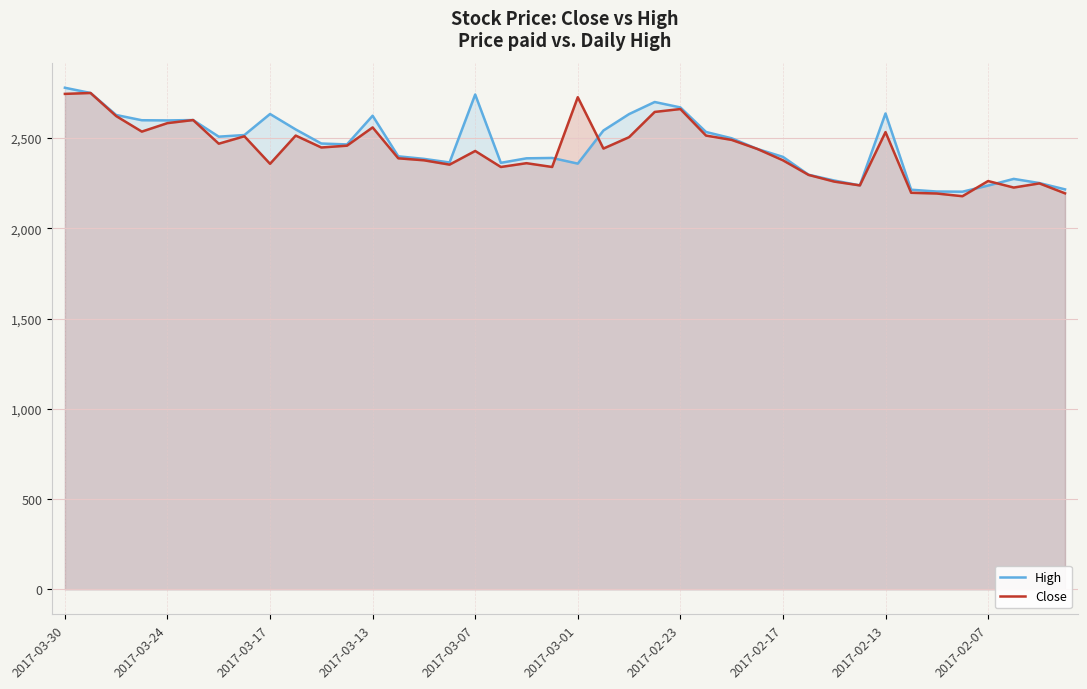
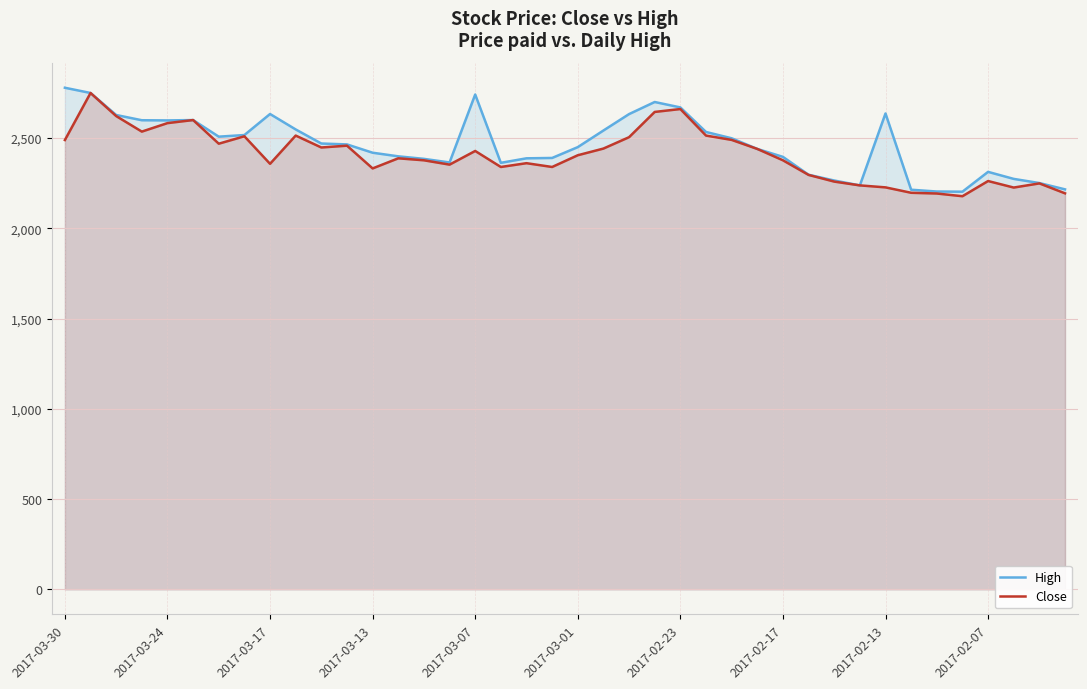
  {
    "High": {
      "2017-03-30": "2,780",
      "2017-03-24": "2,600",
      "2017-03-17": "2,630",
-     "2017-03-13": "2,620",
+     "2017-03-13": "2,420",
      "2017-03-07": "2,740",
-     "2017-03-01": "2,360",
+     "2017-03-01": "2,450",
      "2017-02-17": "2,400",
      "2017-02-13": "2,640",
-     "2017-02-07": "2,240"
+     "2017-02-07": "2,310"
    },
    "Close": {
-     "2017-03-30": "2,750",
+     "2017-03-30": "2,490",
      "2017-03-24": "2,580",
      "2017-03-17": "2,360",
-     "2017-03-13": "2,560",
+     "2017-03-13": "2,330",
      "2017-03-07": "2,430",
-     "2017-03-01": "2,730",
+     "2017-03-01": "2,410",
      "2017-02-17": "2,380",
-     "2017-02-13": "2,530",
+     "2017-02-13": "2,230",
      "2017-02-07": "2,260"
    }
  }
